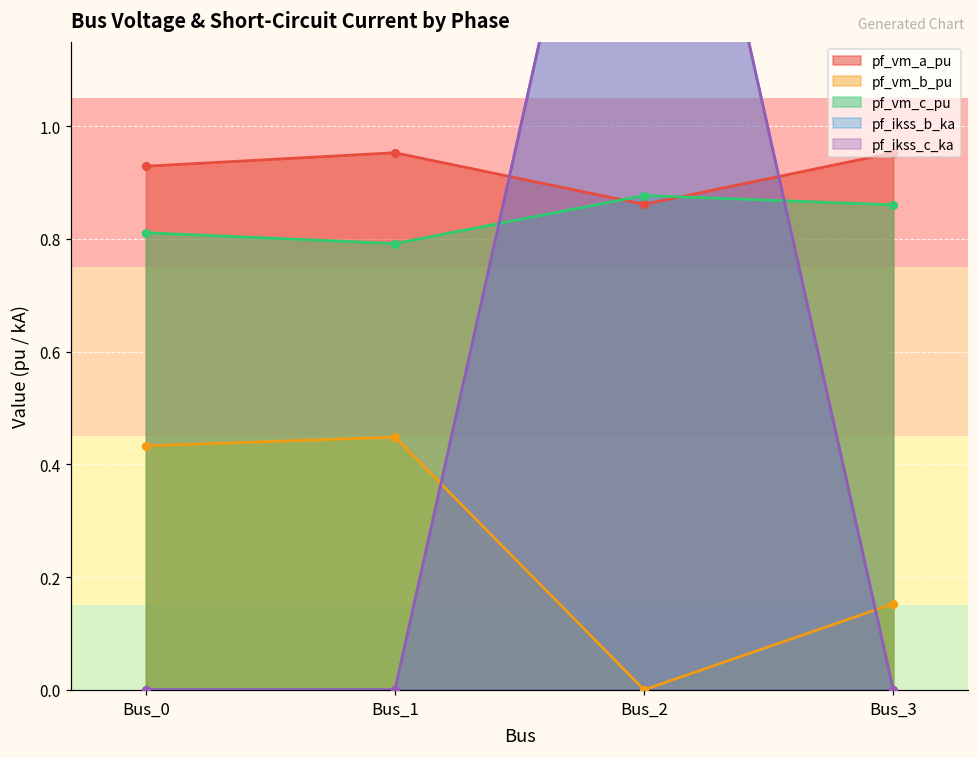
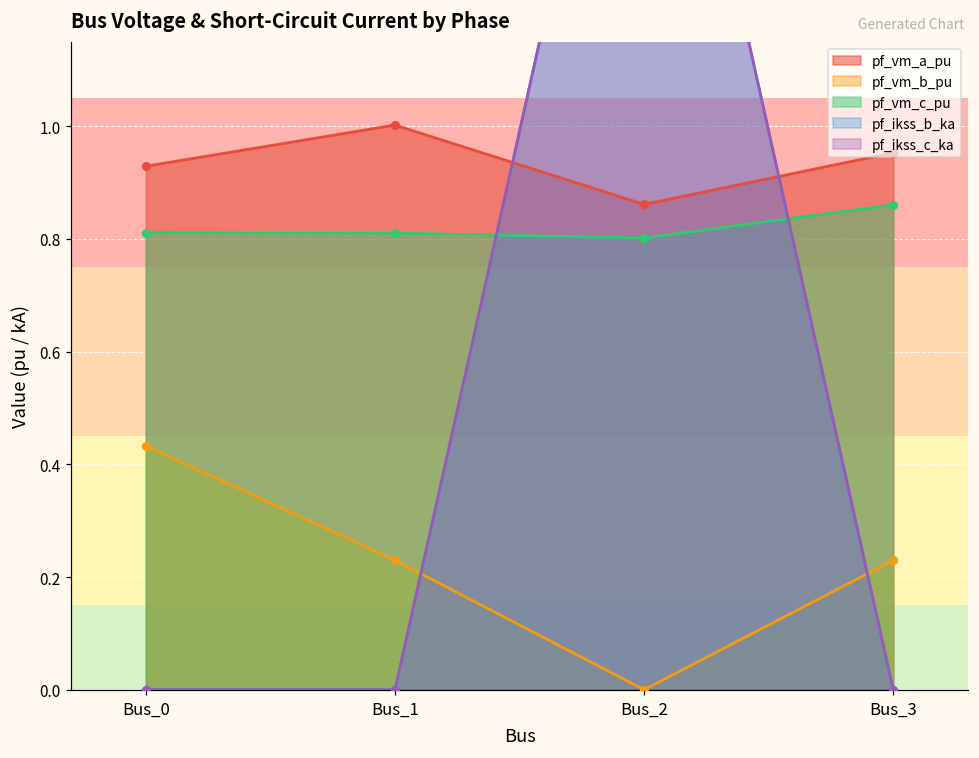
  {
    "pf_vm_a_pu": {
      "Bus_0": 0.93,
-     "Bus_1": 0.95,
+     "Bus_1": 1.00,
      "Bus_2": 0.86
    },
    "pf_vm_b_pu": {
      "Bus_0": 0.43,
-     "Bus_1": 0.45,
+     "Bus_1": 0.23,
      "Bus_2": 0.00,
-     "Bus_3": 0.15
+     "Bus_3": 0.23
    },
    "pf_vm_c_pu": {
      "Bus_0": 0.81,
-     "Bus_1": 0.79,
-     "Bus_2": 0.88,
+     "Bus_1": 0.81,
+     "Bus_2": 0.80,
      "Bus_3": 0.86
    },
    "pf_ikss_c_ka": {
      "Bus_0": 0.00,
      "Bus_1": 0.00,
      "Bus_3": 0.00
    }
  }
